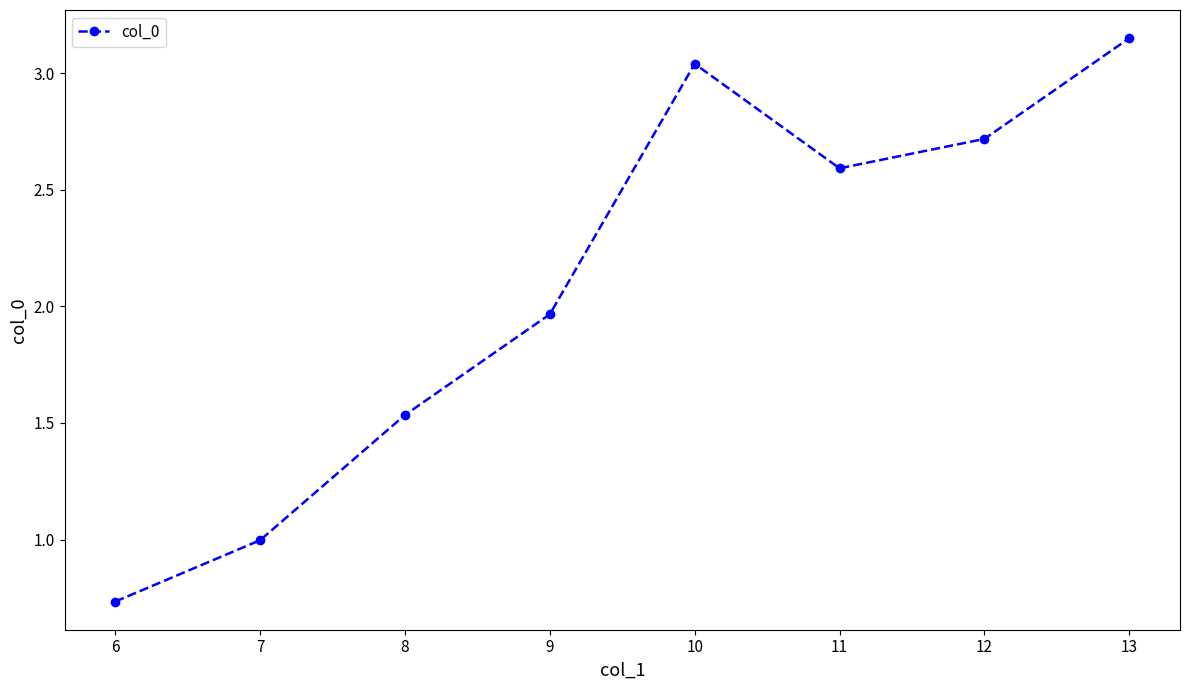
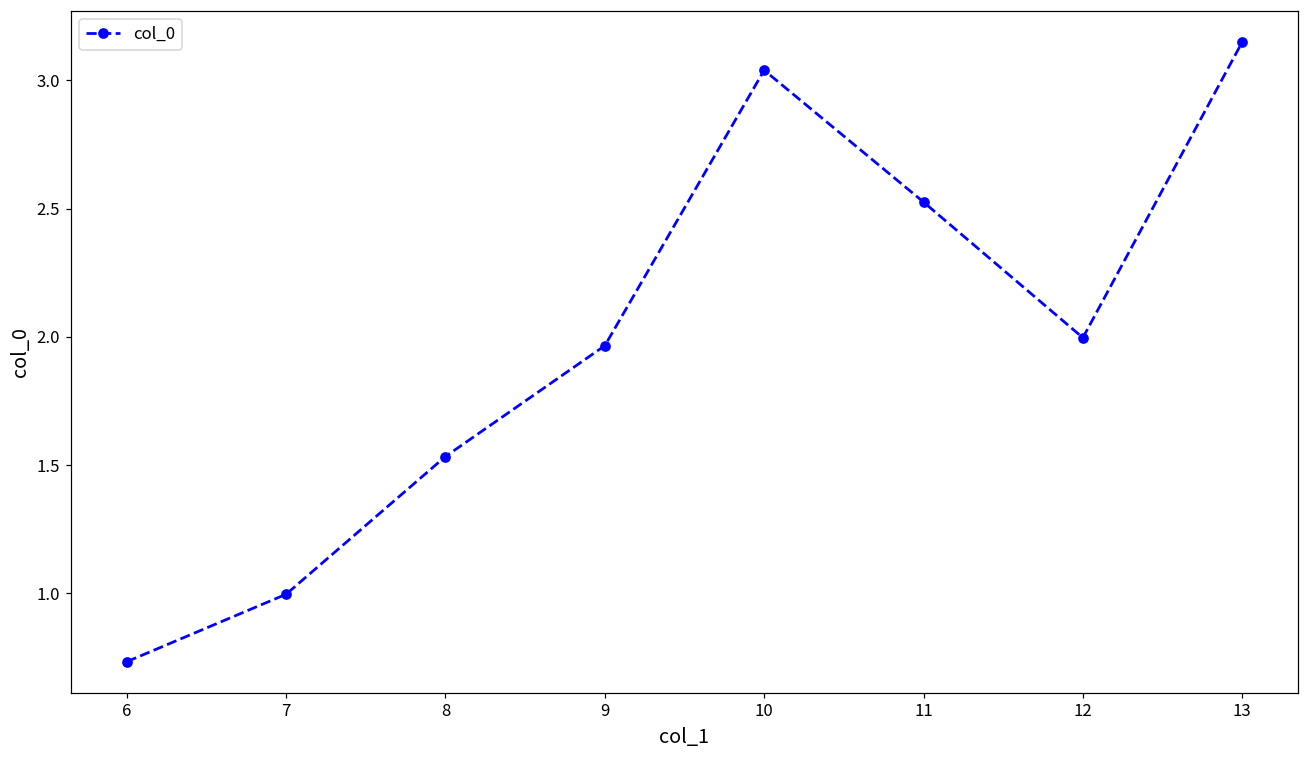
  {
    "6": 0.73,
    "7": 1.00,
    "8": 1.53,
    "9": 1.97,
    "10": 3.04,
-   "11": 2.59,
-   "12": 2.72,
+   "11": 2.53,
+   "12": 2.00,
    "13": 3.15
  }
